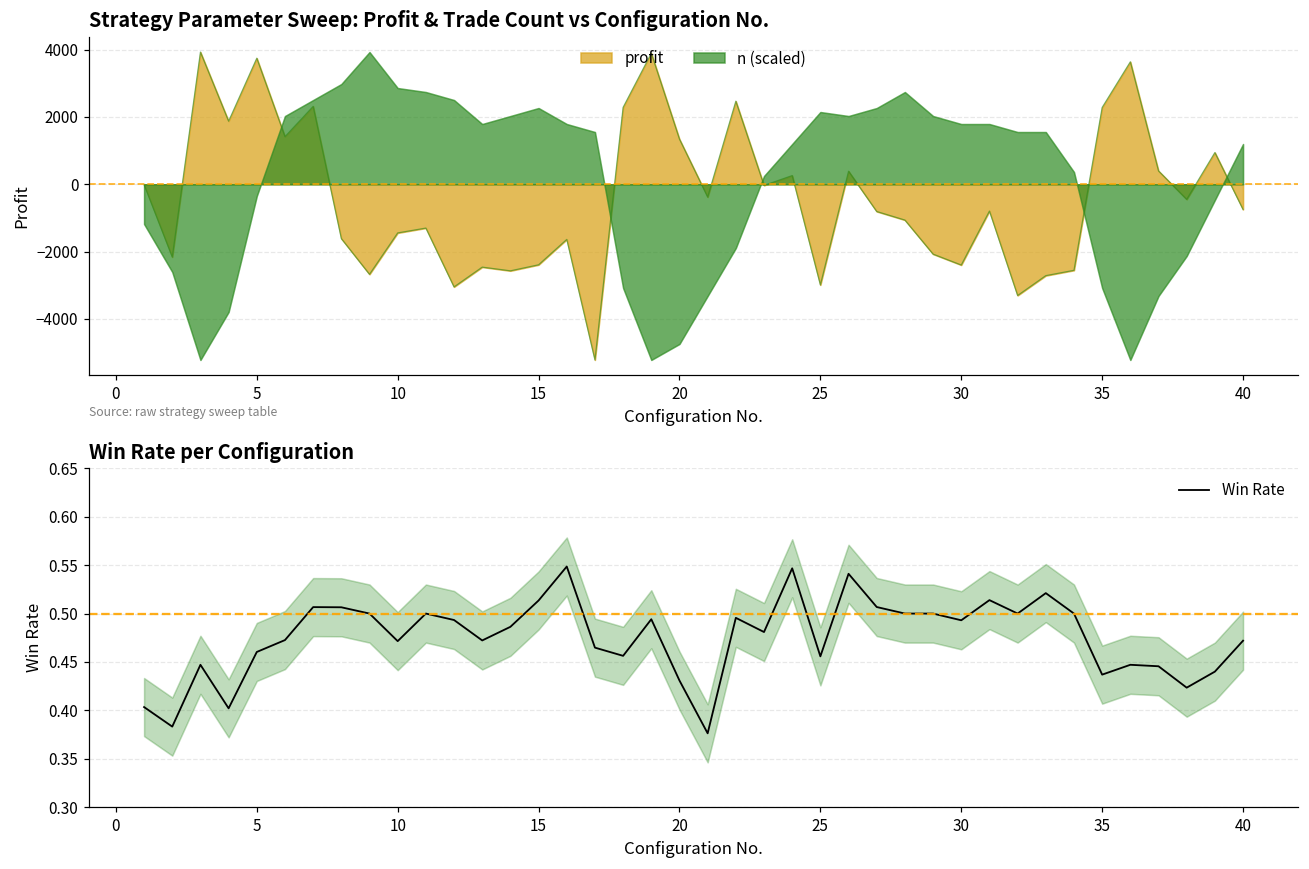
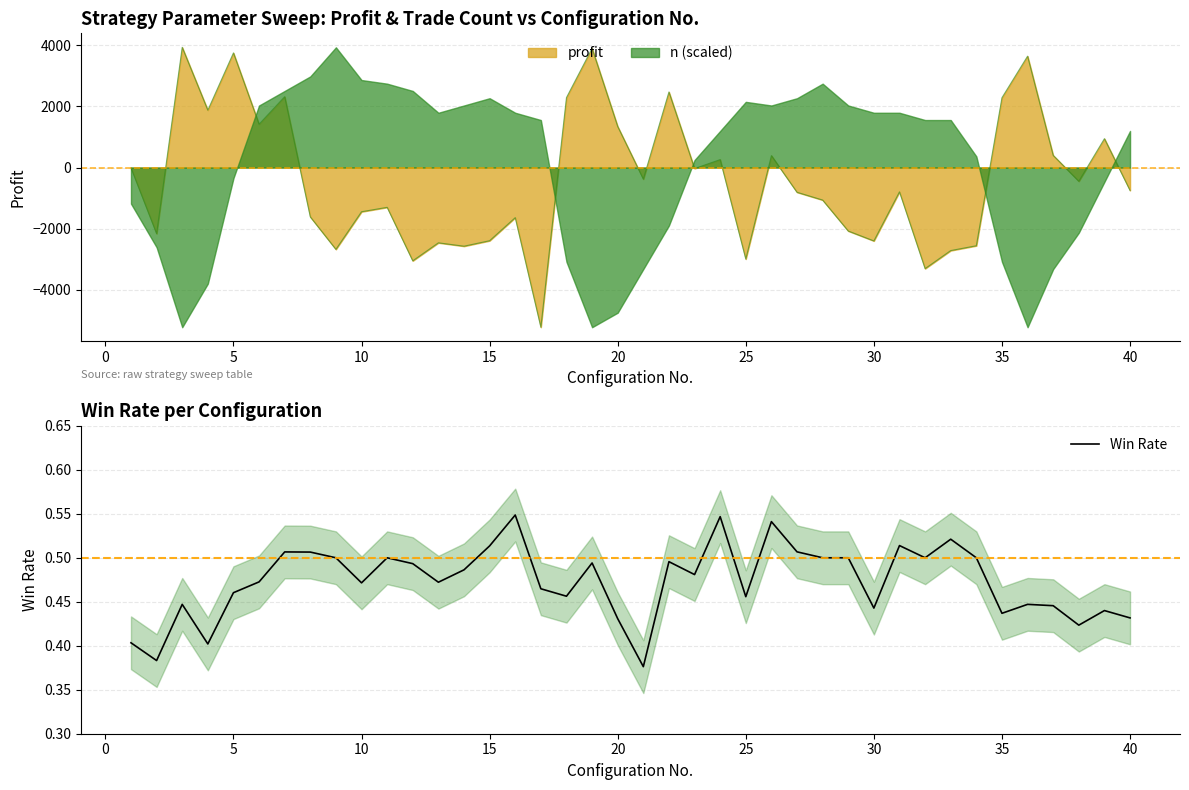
  {
    "Win Rate per Configuration": {
      "Win Rate": {
        "5": 0.46,
        "10": 0.47,
        "15": 0.51,
        "20": 0.43,
        "25": 0.46,
-       "30": 0.49,
+       "30": 0.44,
        "35": 0.44,
-       "40": 0.47
+       "40": 0.43
      }
    }
  }
